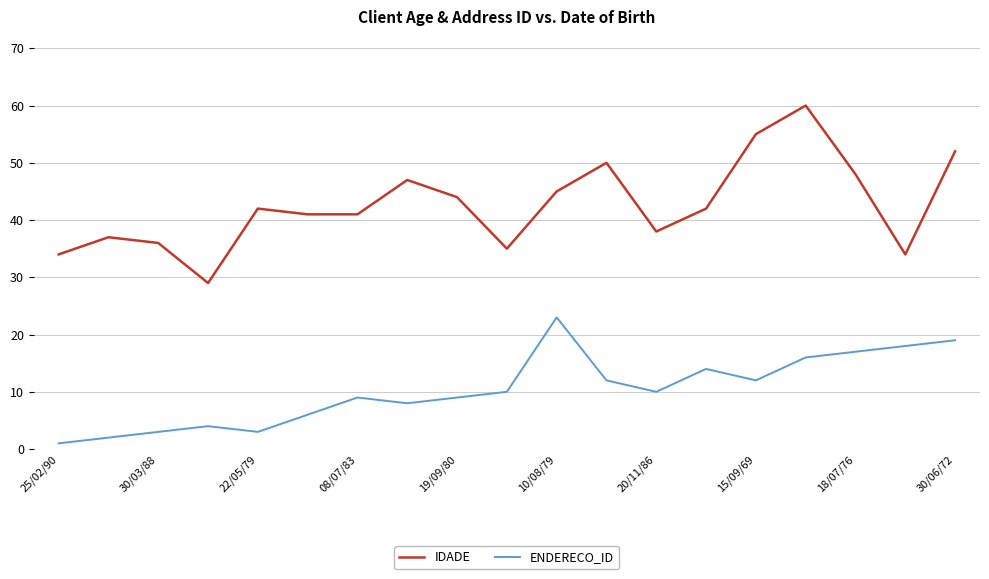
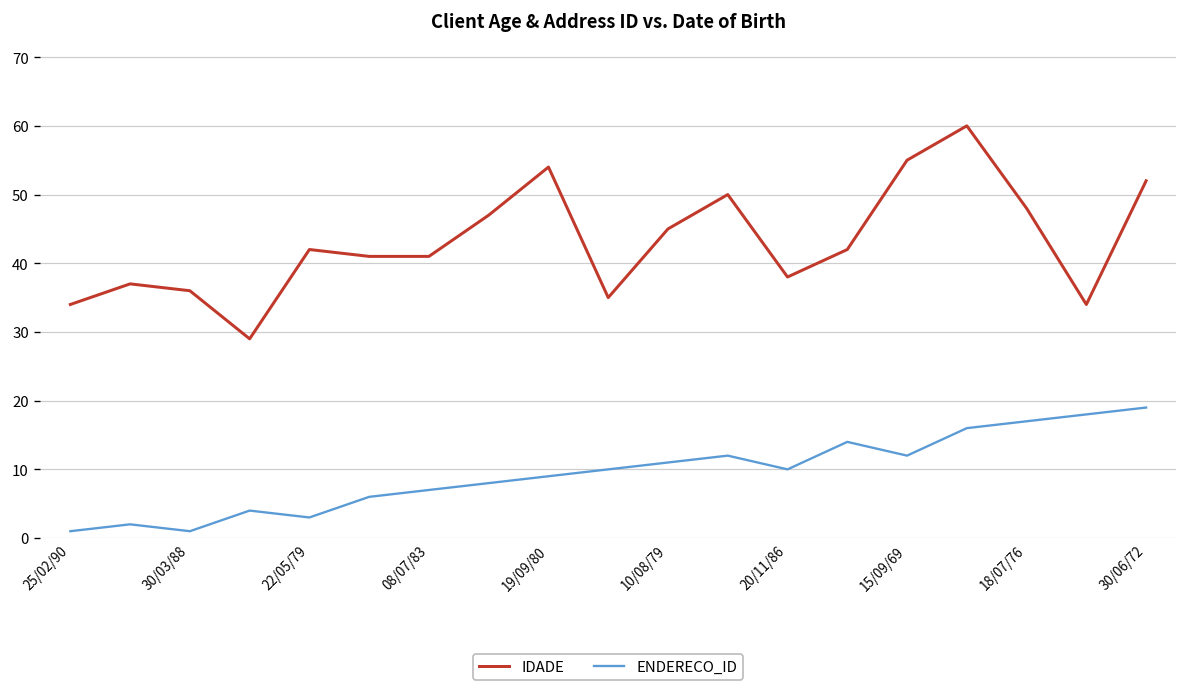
  {
    "IDADE": {
      "25/02/90": 34,
      "30/03/88": 36,
      "22/05/79": 42,
      "08/07/83": 41,
-     "19/09/80": 44,
+     "19/09/80": 54,
      "10/08/79": 45,
      "20/11/86": 38,
      "15/09/69": 55,
      "18/07/76": 48,
      "30/06/72": 52
    },
    "ENDERECO_ID": {
      "25/02/90": 1,
-     "30/03/88": 3,
+     "30/03/88": 1,
      "22/05/79": 3,
-     "08/07/83": 9,
+     "08/07/83": 7,
      "19/09/80": 9,
-     "10/08/79": 23,
+     "10/08/79": 11,
      "20/11/86": 10,
      "15/09/69": 12,
      "18/07/76": 17,
      "30/06/72": 19
    }
  }
